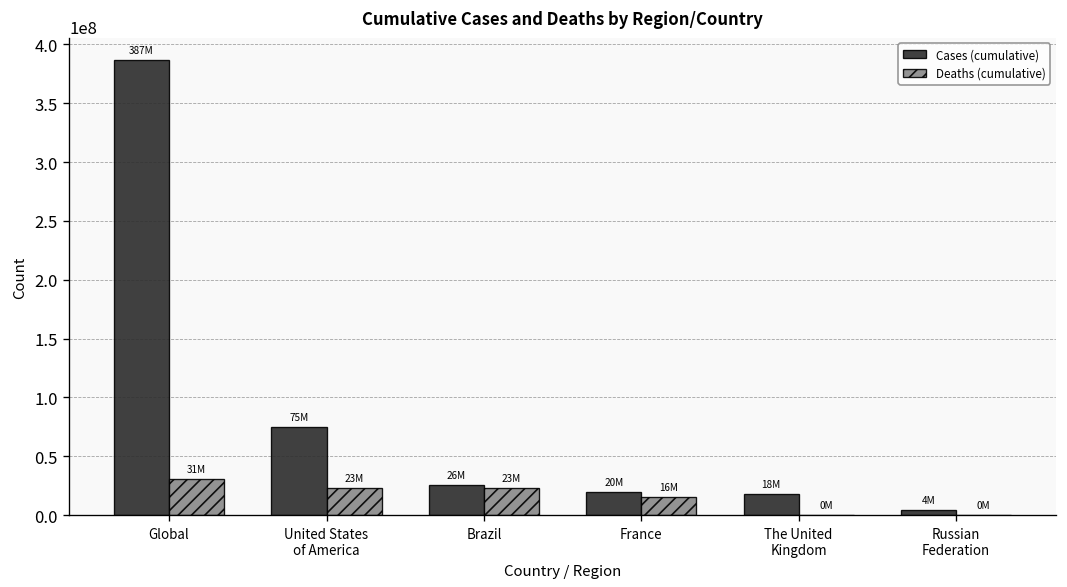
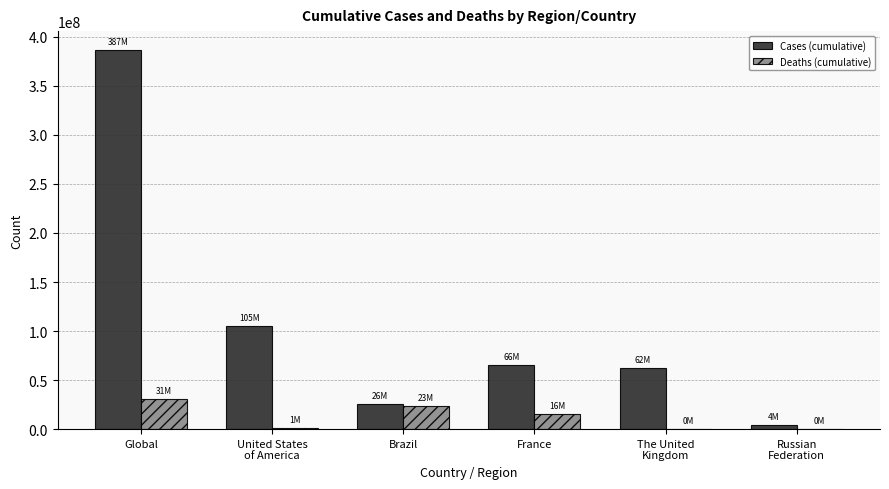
  {
    "Cases (cumulative)": {
      "Global": "387M",
-     "United States of America": "75M",
+     "United States of America": "105M",
      "Brazil": "26M",
-     "France": "20M",
-     "The United Kingdom": "18M",
+     "France": "66M",
+     "The United Kingdom": "62M",
      "Russian Federation": "4M"
    },
    "Deaths (cumulative)": {
      "Global": "31M",
-     "United States of America": "23M",
+     "United States of America": "1M",
      "Brazil": "23M",
      "France": "16M"
    }
  }
